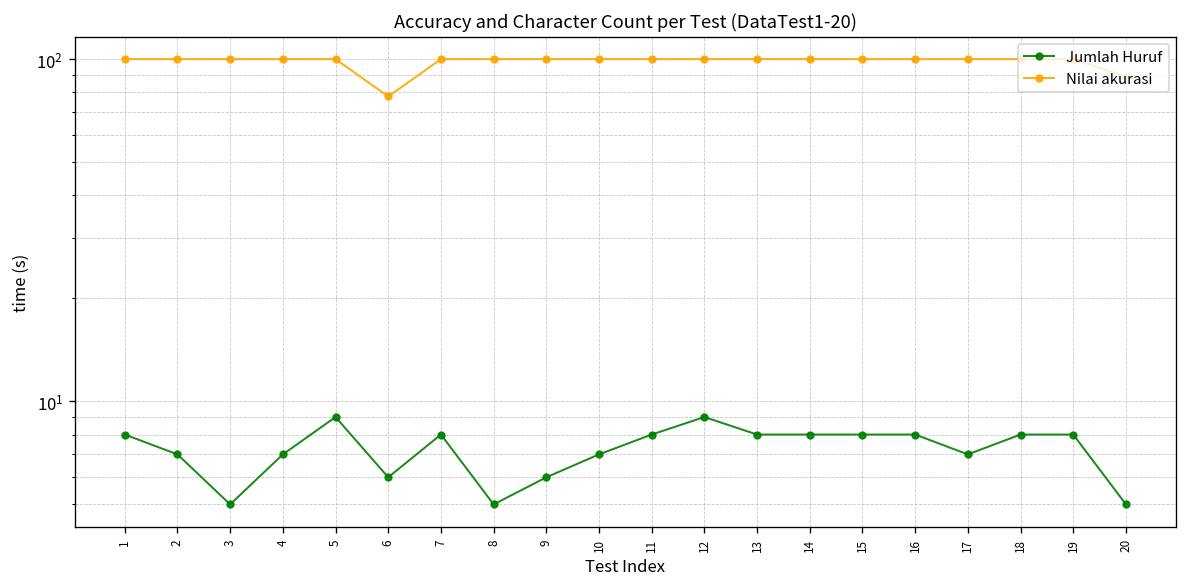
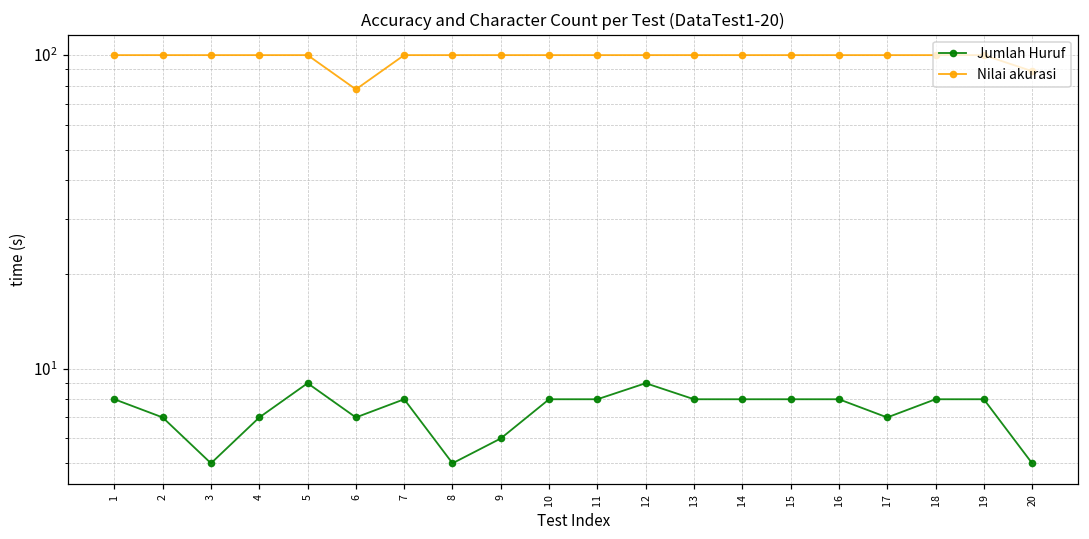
  {
    "Jumlah Huruf": {
      "1": 8,
      "2": 7,
      "3": 5,
      "4": 7,
      "5": 9,
-     "6": 6,
+     "6": 7,
      "7": 8,
      "8": 5,
      "9": 6,
-     "10": 7,
+     "10": 8,
      "11": 8,
      "12": 9,
      "13": 8,
      "14": 8,
      "15": 8,
      "16": 8,
      "17": 7,
      "18": 8,
      "19": 8,
      "20": 5
    },
    "Nilai akurasi": {
      "1": 100,
      "2": 100,
      "3": 100,
      "4": 100,
      "5": 100,
      "6": 78,
      "7": 100,
      "8": 100,
      "9": 100,
      "10": 100,
      "11": 100,
      "12": 100,
      "13": 100,
      "14": 100,
      "15": 100,
      "16": 100,
      "17": 100
    }
  }
